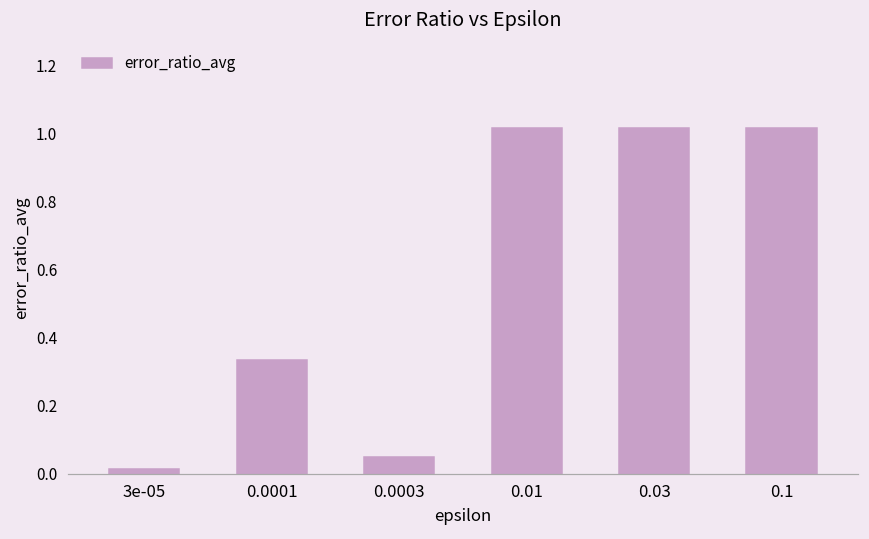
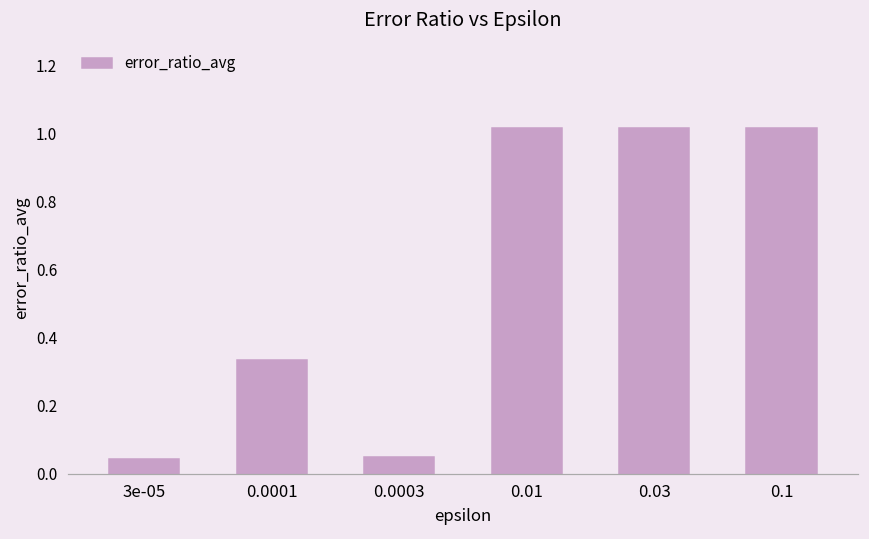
  {
-   "3e-05": 0.01,
+   "3e-05": 0.04,
    "0.0001": 0.33,
    "0.0003": 0.05,
    "0.01": 1.01,
    "0.03": 1.01,
    "0.1": 1.01
  }
